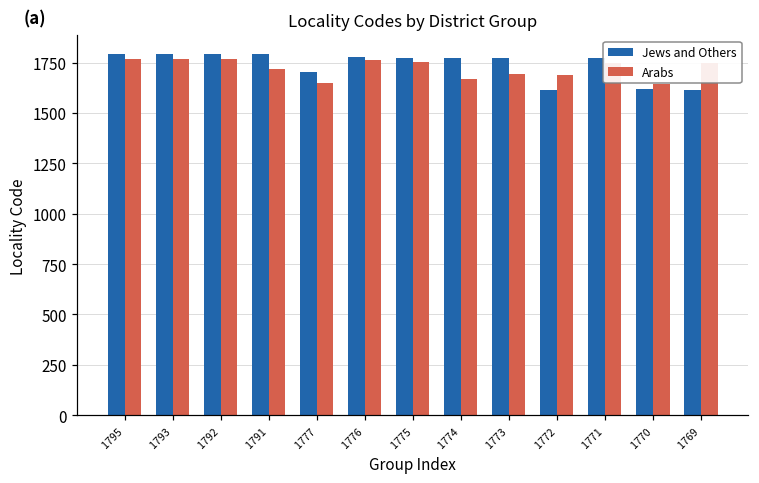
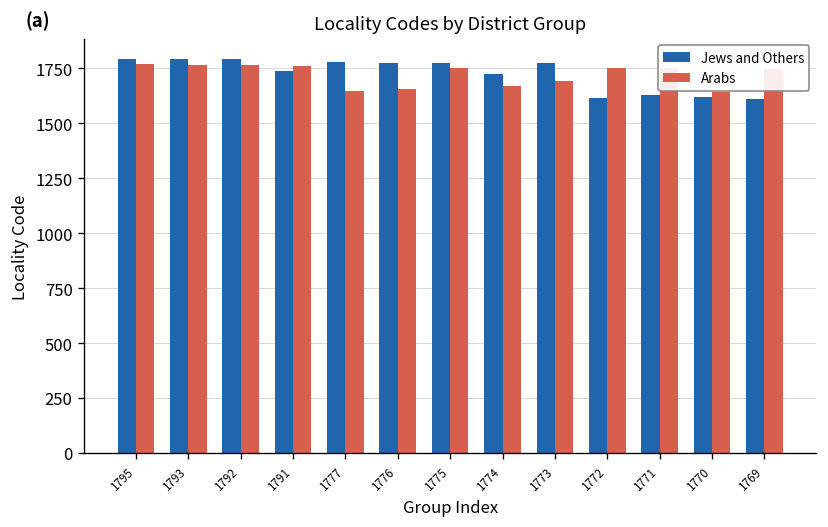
  {
    "Jews and Others": {
      "1795": 1800,
      "1793": 1790,
      "1792": 1790,
-     "1791": 1790,
-     "1777": 1700,
+     "1791": 1740,
+     "1777": 1780,
      "1776": 1780,
      "1775": 1780,
-     "1774": 1770,
+     "1774": 1720,
      "1773": 1770,
      "1772": 1610,
-     "1771": 1770,
+     "1771": 1630,
      "1770": 1620,
      "1769": 1610
    },
    "Arabs": {
      "1795": 1770,
      "1793": 1770,
      "1792": 1770,
-     "1791": 1720,
+     "1791": 1760,
      "1777": 1650,
-     "1776": 1760,
+     "1776": 1660,
      "1775": 1750,
      "1774": 1670,
      "1773": 1690,
-     "1772": 1690,
+     "1772": 1750,
      "1770": 1640
    }
  }
